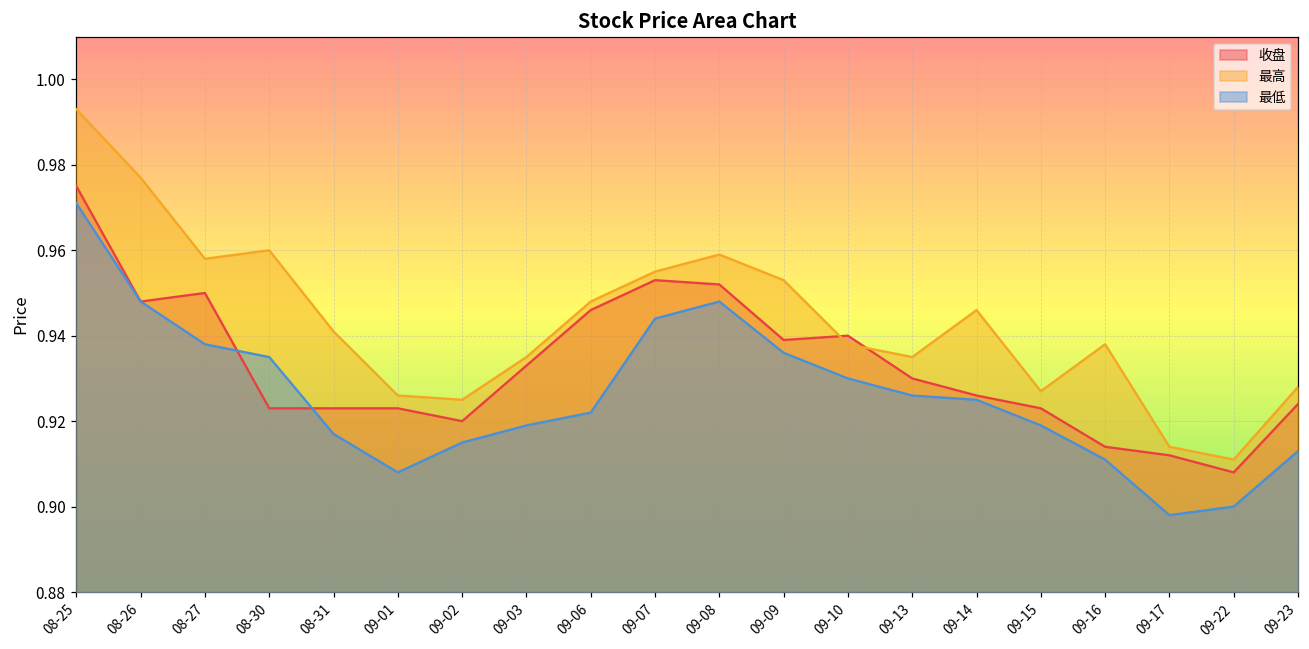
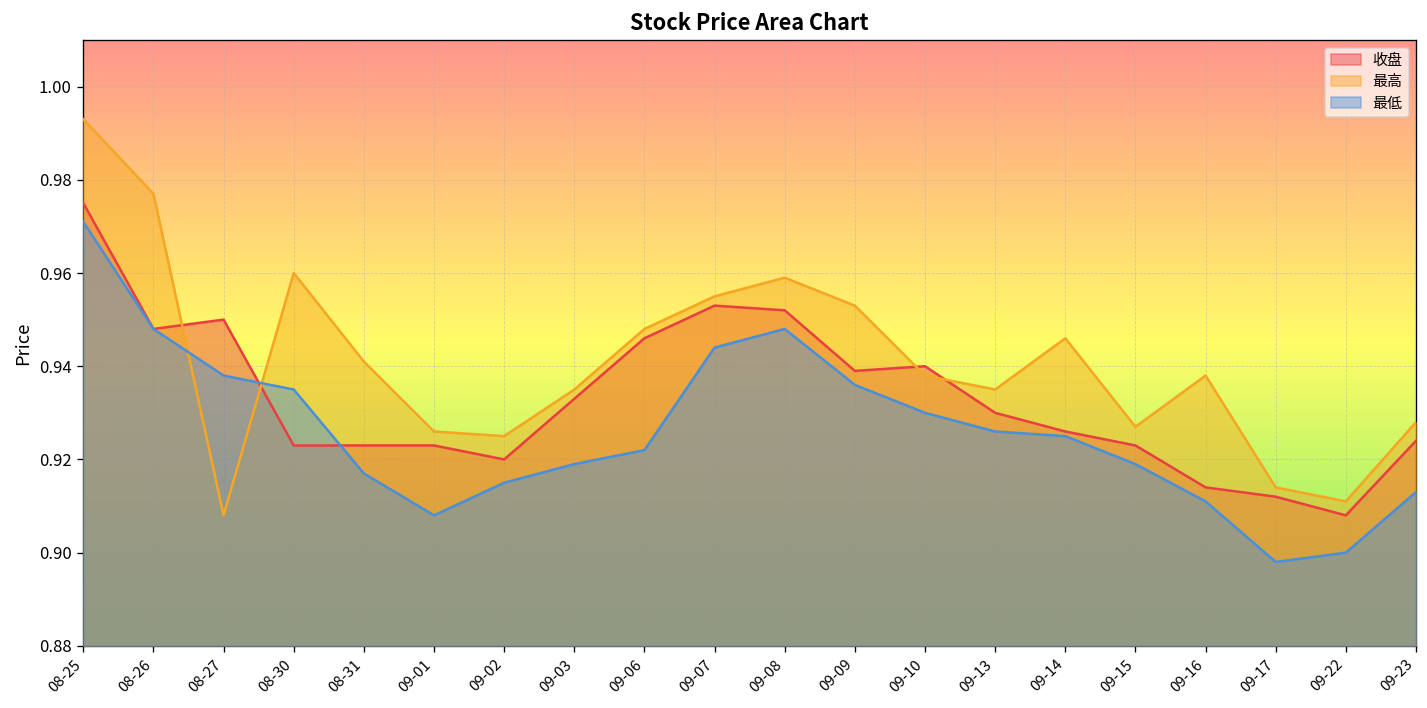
  {
    "收盘": {
      "08-25": 0.975,
      "08-27": 0.950,
      "08-30": 0.923,
      "08-31": 0.923,
      "09-01": 0.923,
      "09-02": 0.920,
      "09-03": 0.933,
      "09-06": 0.946,
      "09-07": 0.953,
      "09-08": 0.952,
      "09-09": 0.939,
      "09-10": 0.940,
      "09-13": 0.930,
      "09-14": 0.926,
      "09-15": 0.923,
      "09-16": 0.914,
      "09-17": 0.912,
      "09-22": 0.908,
      "09-23": 0.924
    },
    "最高": {
      "08-25": 0.993,
      "08-26": 0.977,
-     "08-27": 0.958,
+     "08-27": 0.908,
      "08-30": 0.960,
      "08-31": 0.941,
      "09-01": 0.926,
      "09-02": 0.925,
      "09-03": 0.935,
      "09-06": 0.948,
      "09-07": 0.955,
      "09-08": 0.959,
      "09-09": 0.953,
      "09-10": 0.938,
      "09-13": 0.935,
      "09-14": 0.946,
      "09-15": 0.927,
      "09-16": 0.938,
      "09-17": 0.914,
      "09-22": 0.911,
      "09-23": 0.928
    },
    "最低": {
      "08-25": 0.971,
      "08-27": 0.938,
      "08-30": 0.935,
      "08-31": 0.917,
      "09-01": 0.908,
      "09-02": 0.915,
      "09-03": 0.919,
      "09-06": 0.922,
      "09-07": 0.944,
      "09-08": 0.948,
      "09-09": 0.936,
      "09-10": 0.930,
      "09-13": 0.926,
      "09-14": 0.925,
      "09-15": 0.919,
      "09-16": 0.911,
      "09-17": 0.898,
      "09-22": 0.900,
      "09-23": 0.913
    }
  }
